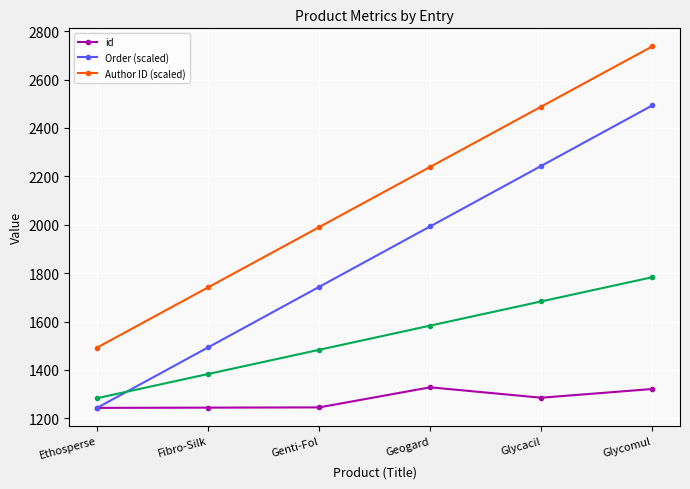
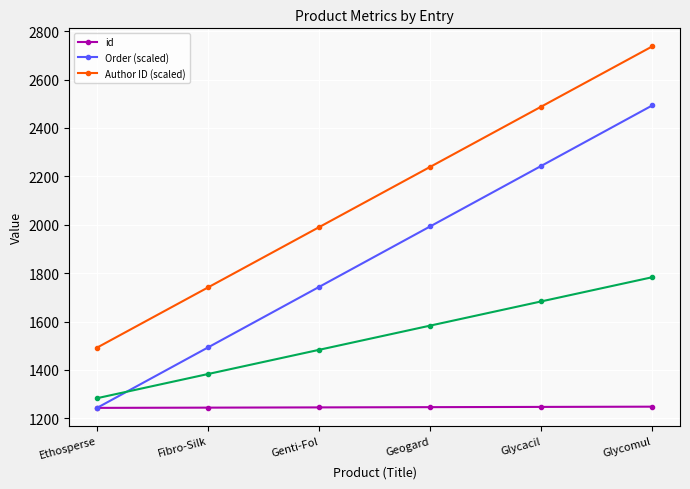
  {
    "id": {
      "Fibro-Silk": 1240,
      "Genti-Fol": 1250,
-     "Geogard": 1330,
-     "Glycacil": 1290,
-     "Glycomul": 1320
+     "Geogard": 1250,
+     "Glycacil": 1250,
+     "Glycomul": 1250
    },
    "Order (scaled)": {
      "Fibro-Silk": 1490,
      "Genti-Fol": 1740,
      "Geogard": 1990,
      "Glycacil": 2240,
      "Glycomul": 2490
    },
    "Author ID (scaled)": {
      "Ethosperse": 1490,
      "Fibro-Silk": 1740,
      "Genti-Fol": 1990,
      "Geogard": 2240,
      "Glycacil": 2490,
      "Glycomul": 2740
    }
  }
